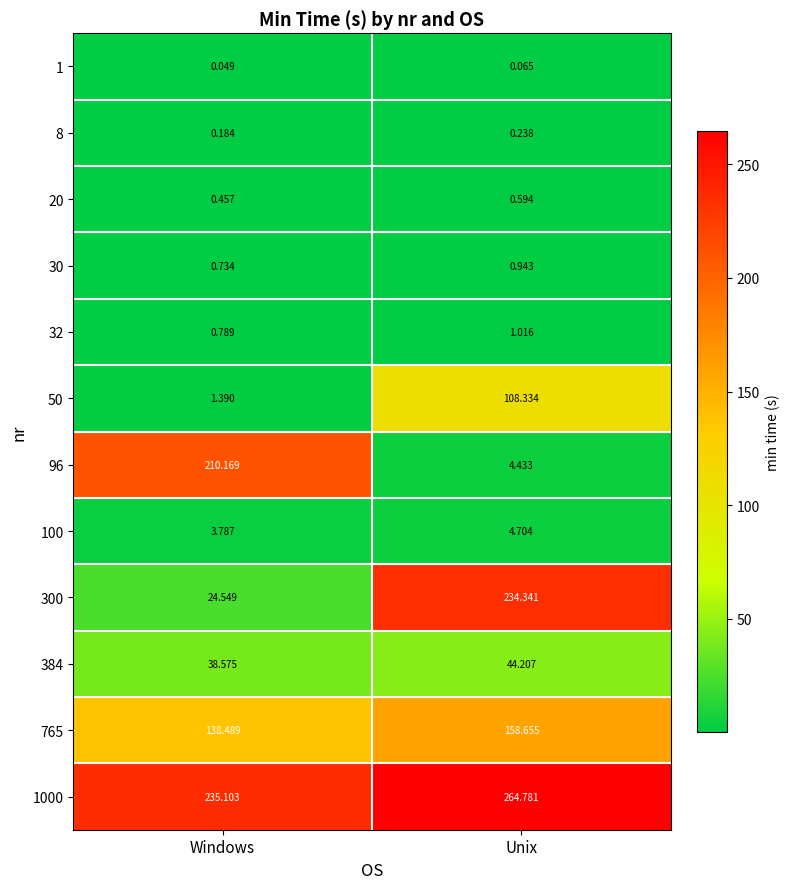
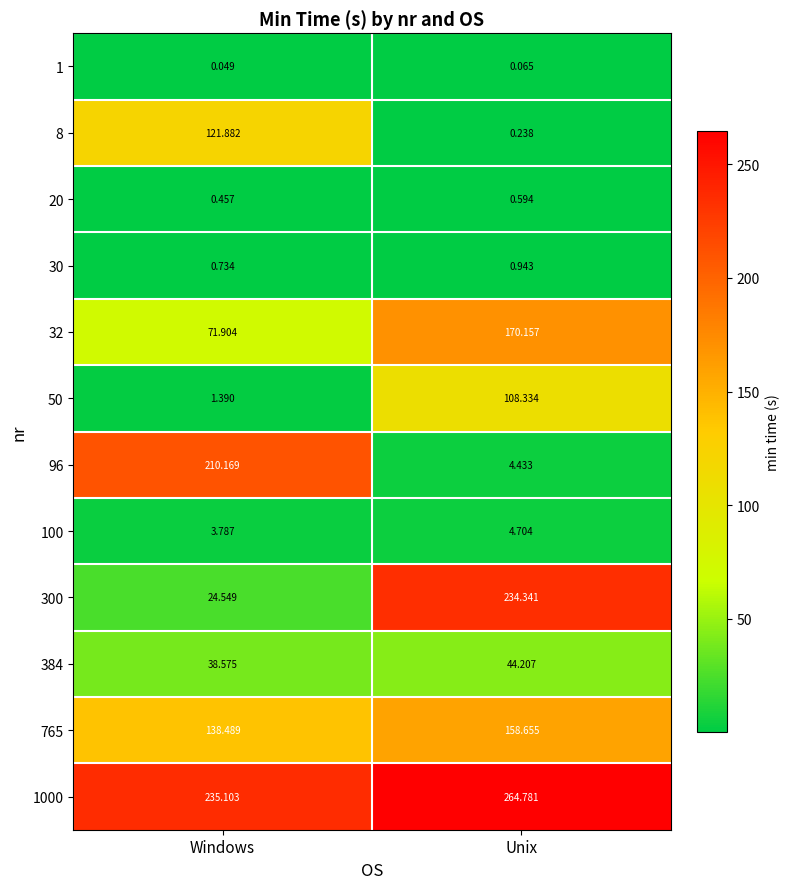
  {
    "1": {
      "Windows": 0.049,
      "Unix": 0.065
    },
    "8": {
-     "Windows": 0.184,
+     "Windows": 121.882,
      "Unix": 0.238
    },
    "20": {
      "Windows": 0.457,
      "Unix": 0.594
    },
    "30": {
      "Windows": 0.734,
      "Unix": 0.943
    },
    "32": {
-     "Windows": 0.789,
-     "Unix": 1.016
+     "Windows": 71.904,
+     "Unix": 170.157
    },
    "50": {
      "Windows": 1.390,
      "Unix": 108.334
    },
    "96": {
      "Windows": 210.169,
      "Unix": 4.433
    },
    "100": {
      "Windows": 3.787,
      "Unix": 4.704
    },
    "300": {
      "Windows": 24.549,
      "Unix": 234.341
    },
    "384": {
      "Windows": 38.575,
      "Unix": 44.207
    },
    "765": {
      "Windows": 138.489,
      "Unix": 158.655
    },
    "1000": {
      "Windows": 235.103,
      "Unix": 264.781
    }
  }
